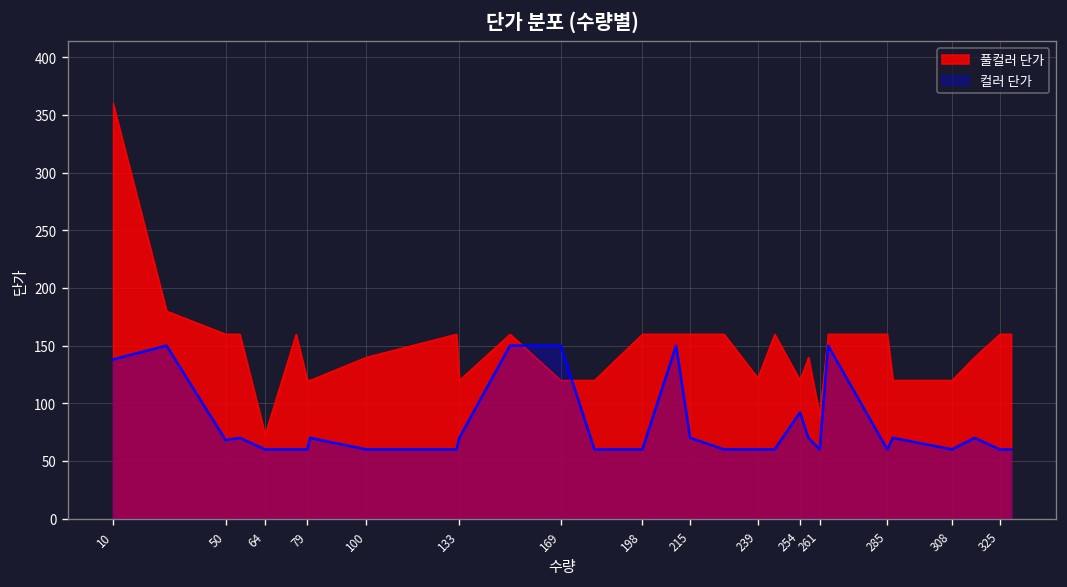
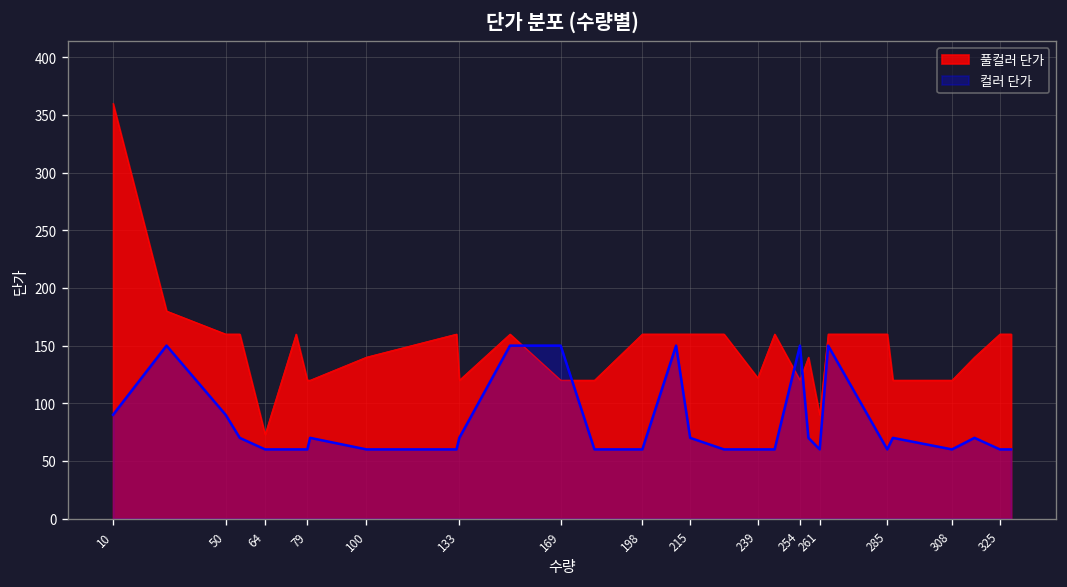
  {
    "풀컬러 단가": {
      "10": 360,
      "50": 160,
      "64": 70,
      "79": 120,
      "100": 140,
      "133": 120,
      "169": 120,
      "198": 160,
      "215": 160,
      "239": 120,
      "254": 120,
      "261": 90,
      "285": 160,
      "308": 120,
      "325": 160
    },
    "컬러 단가": {
-     "10": 140,
-     "50": 70,
+     "10": 90,
+     "50": 90,
      "64": 60,
      "79": 60,
      "100": 60,
      "133": 70,
      "169": 150,
      "198": 60,
      "215": 70,
      "239": 60,
-     "254": 90,
+     "254": 150,
      "261": 60,
      "285": 60,
      "308": 60,
      "325": 60
    }
  }
